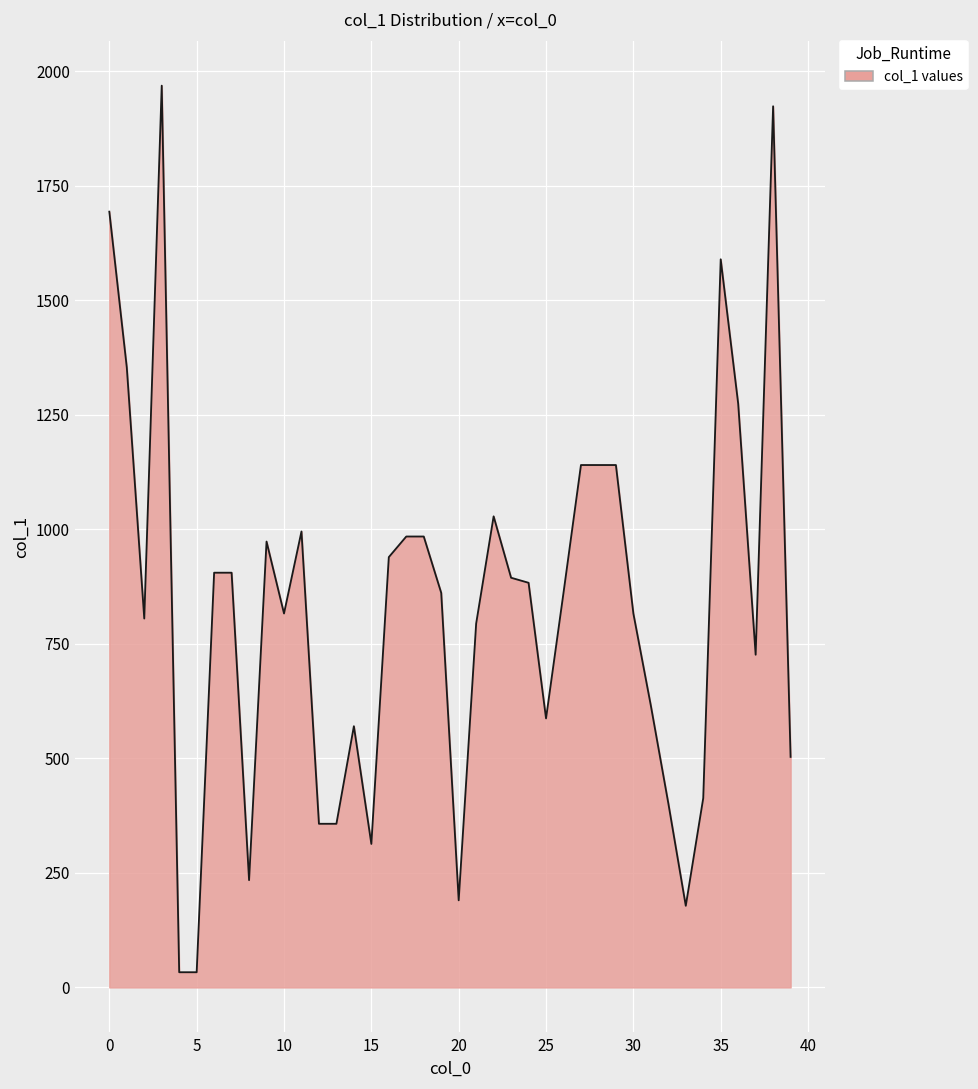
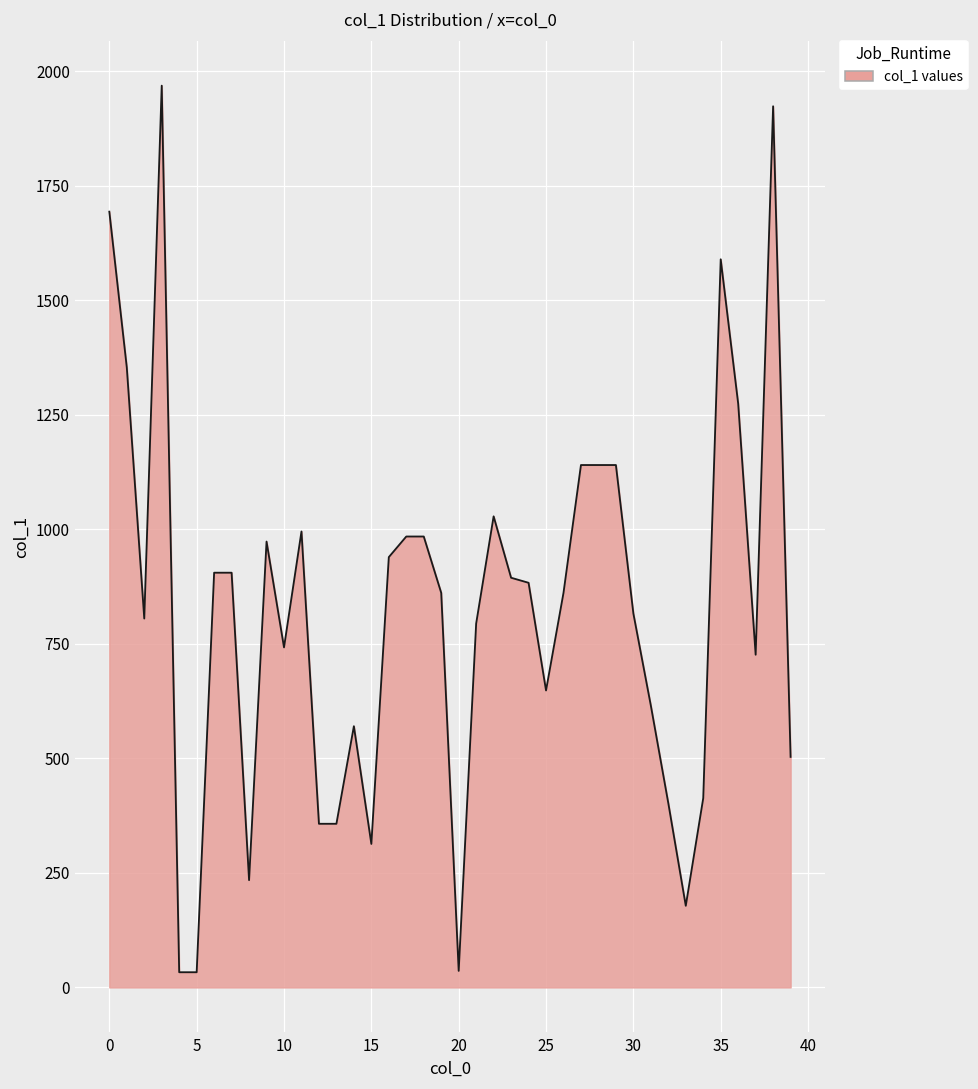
  {
    "0": 1690,
    "5": 30,
-   "10": 820,
+   "10": 740,
    "15": 310,
-   "20": 190,
-   "25": 590,
+   "20": 40,
+   "25": 650,
    "30": 820,
    "35": 1590
  }
